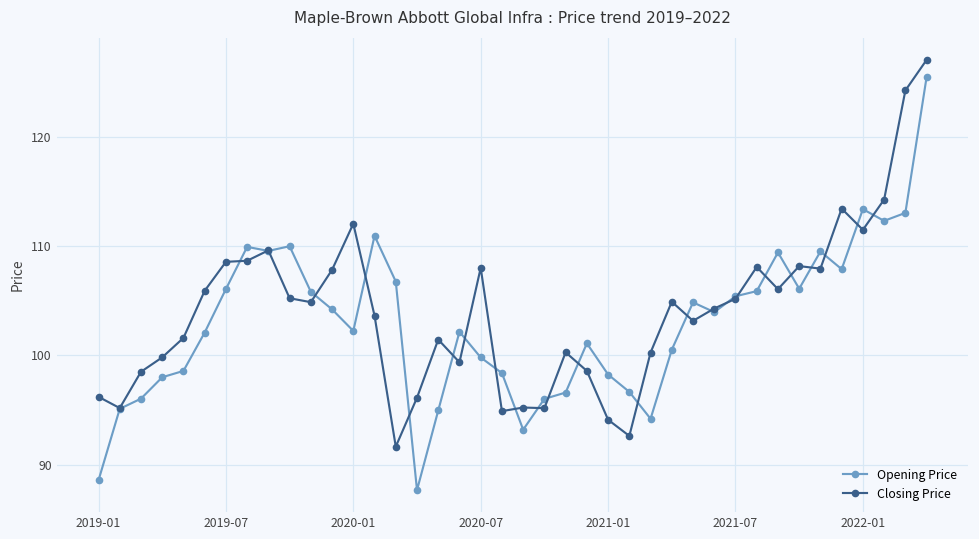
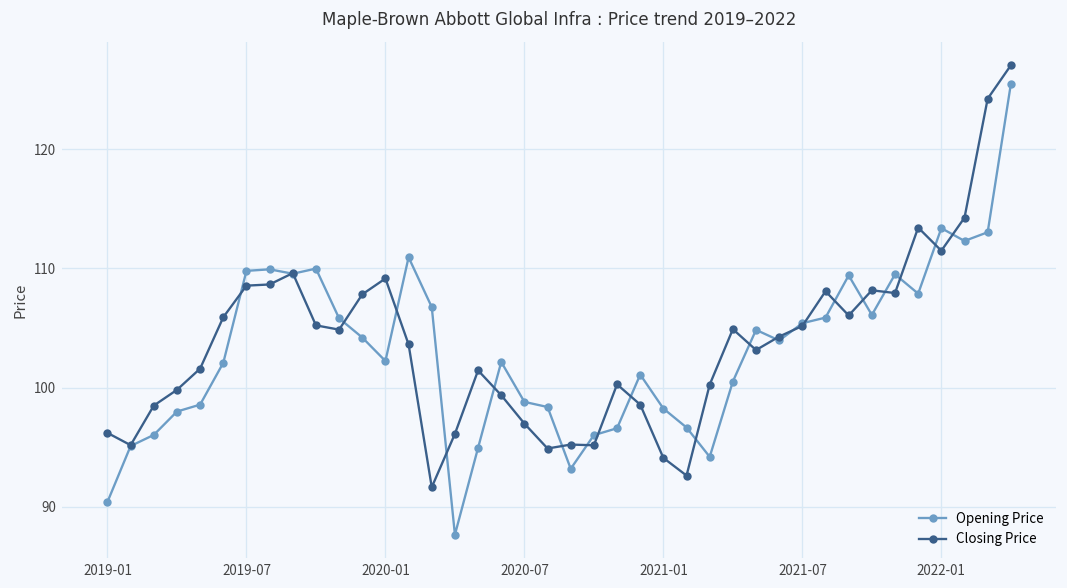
  {
    "Opening Price": {
-     "2019-01": 89,
-     "2019-07": 106,
+     "2019-01": 90,
+     "2019-07": 110,
      "2020-01": 102,
-     "2020-07": 100,
+     "2020-07": 99,
      "2021-01": 98,
      "2022-01": 113
    },
    "Closing Price": {
      "2019-01": 96,
      "2019-07": 109,
-     "2020-01": 112,
-     "2020-07": 108,
+     "2020-01": 109,
+     "2020-07": 97,
      "2021-01": 94,
      "2022-01": 111
    }
  }
